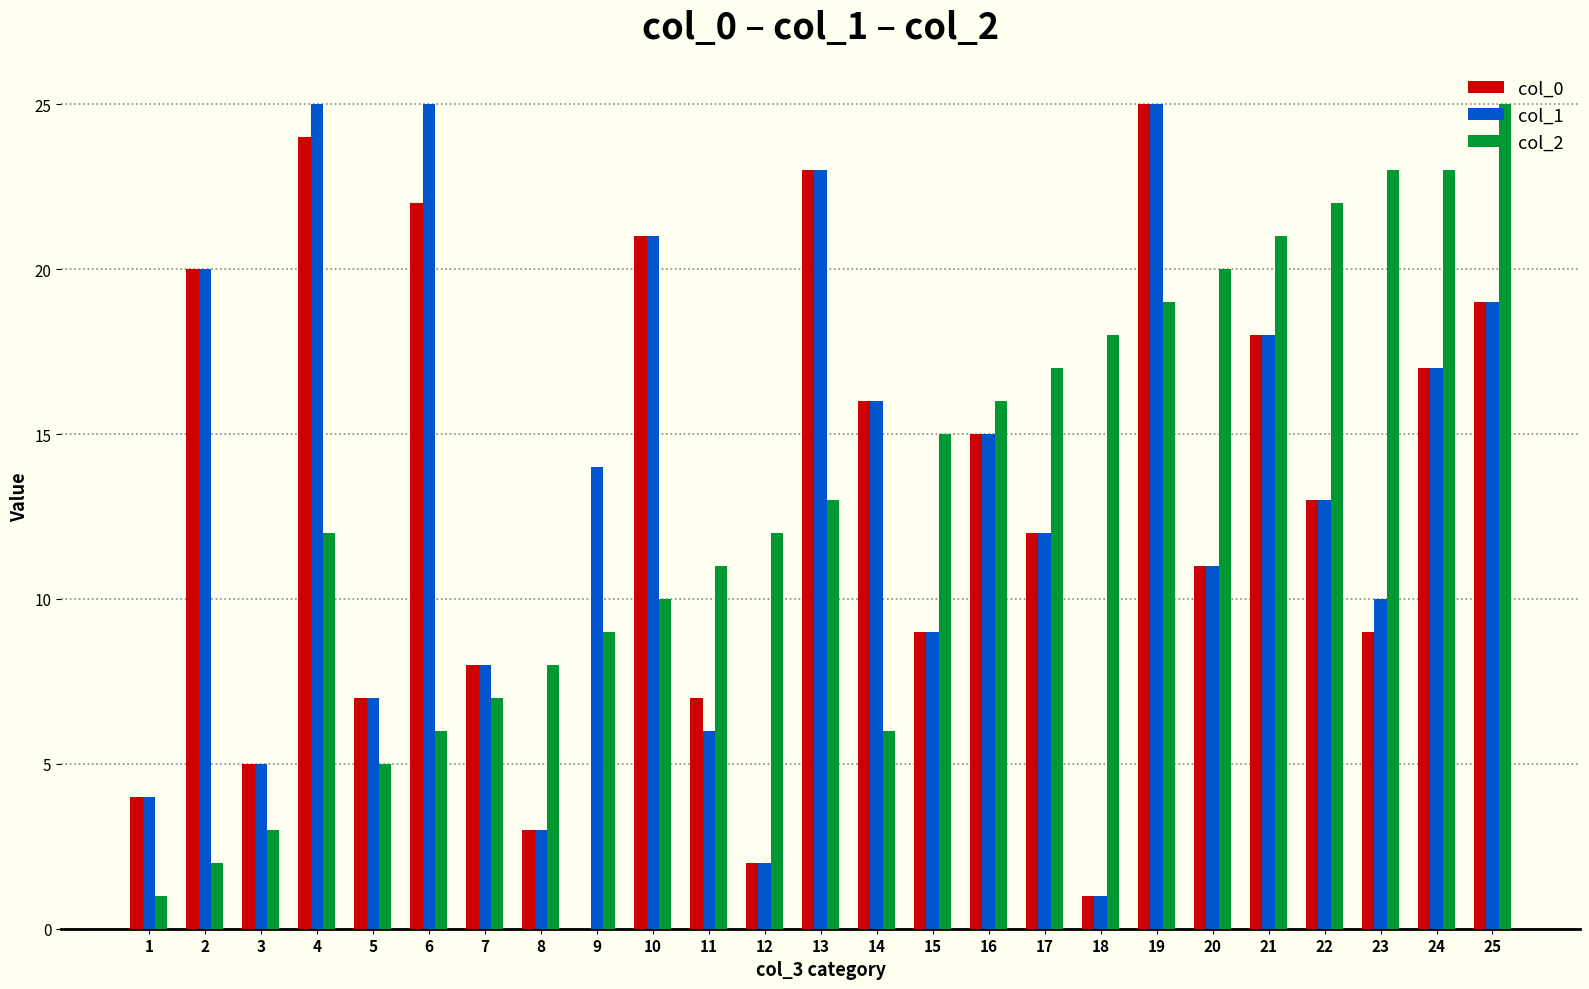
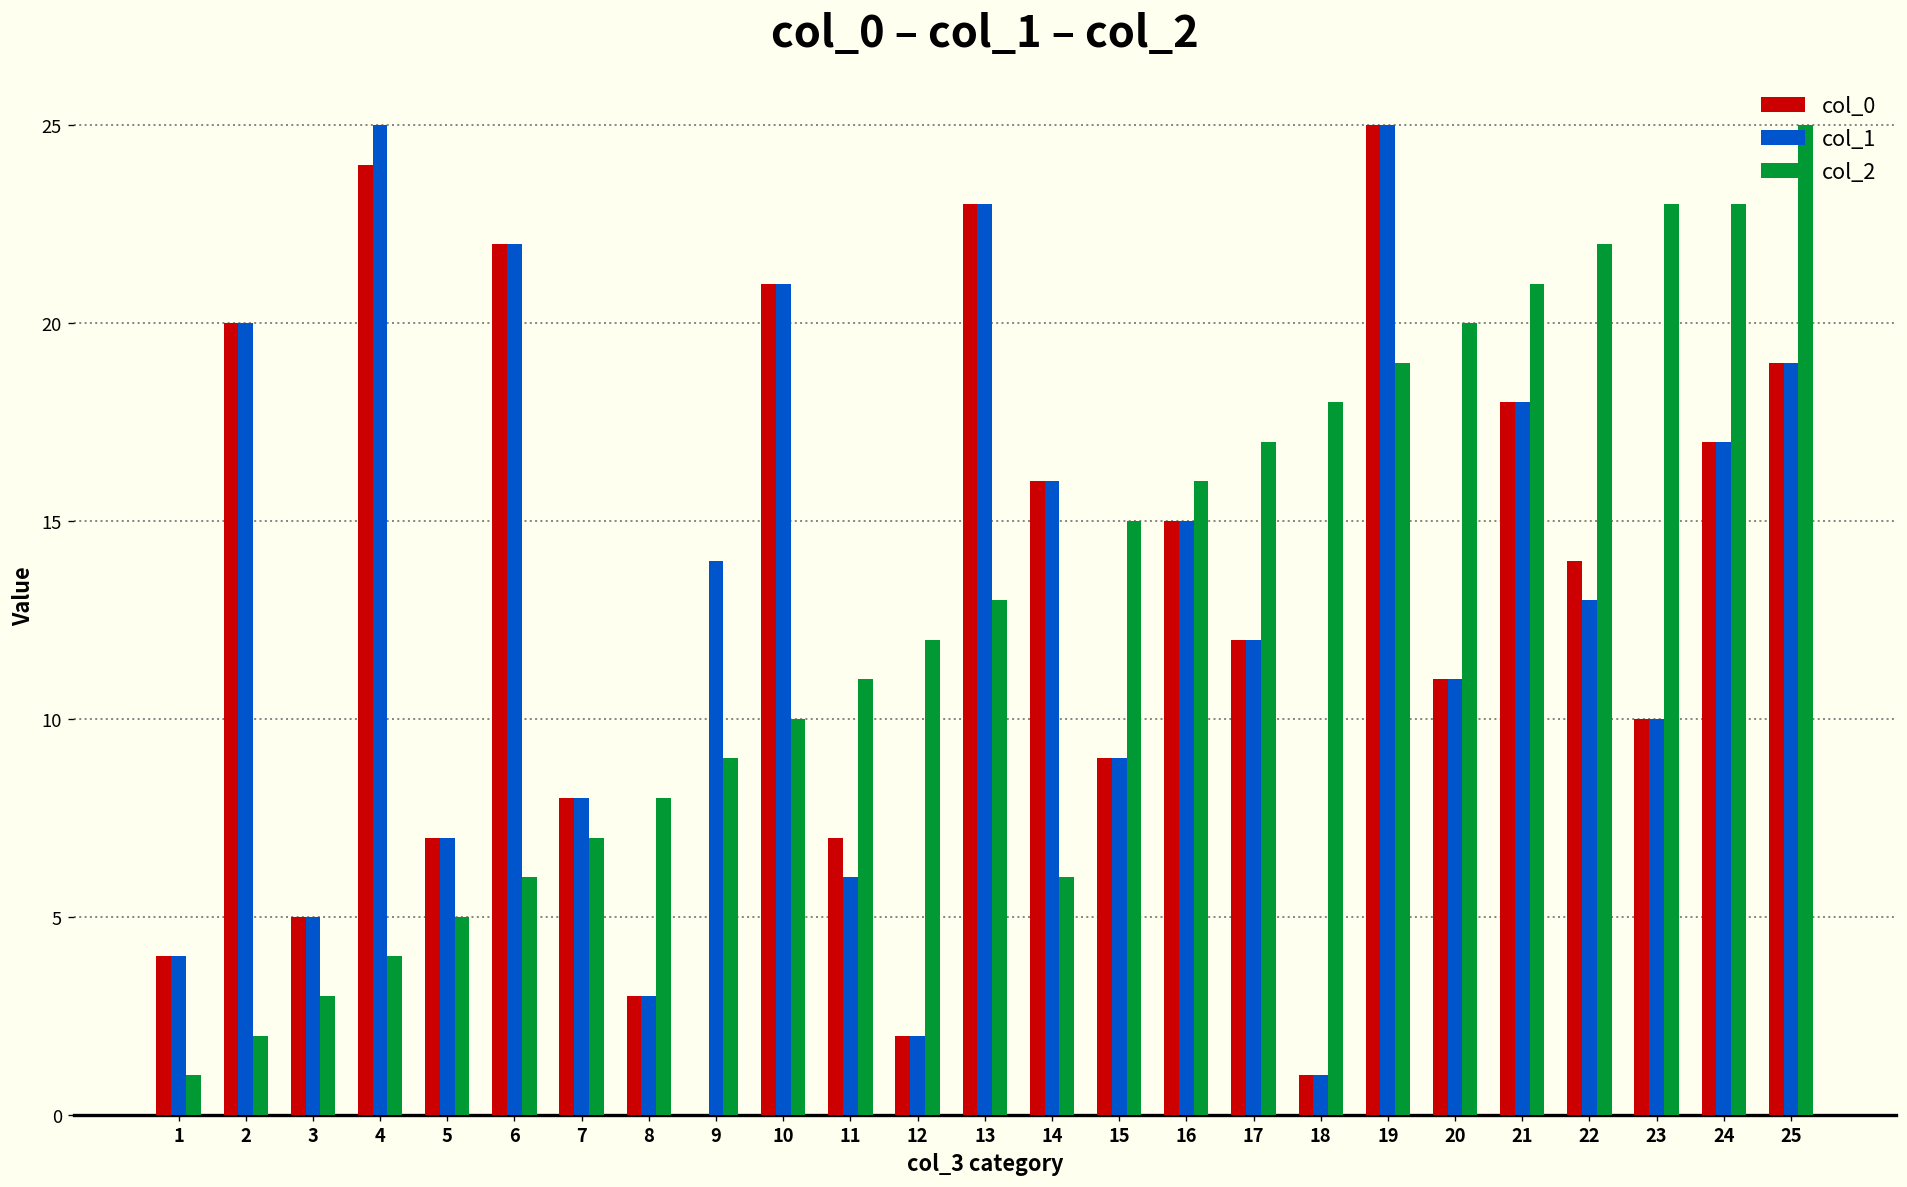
  {
    "col_0": {
      "1": 4,
      "2": 20,
      "3": 5,
      "4": 24,
      "5": 7,
      "6": 22,
      "7": 8,
      "8": 3,
      "9": 0,
      "10": 21,
      "11": 7,
      "12": 2,
      "13": 23,
      "14": 16,
      "15": 9,
      "16": 15,
      "17": 12,
      "18": 1,
      "19": 25,
      "20": 11,
      "21": 18,
-     "22": 13,
-     "23": 9,
+     "22": 14,
+     "23": 10,
      "24": 17,
      "25": 19
    },
    "col_1": {
      "1": 4,
      "2": 20,
      "3": 5,
      "4": 25,
      "5": 7,
-     "6": 25,
+     "6": 22,
      "7": 8,
      "8": 3,
      "9": 14,
      "10": 21,
      "11": 6,
      "12": 2,
      "13": 23,
      "14": 16,
      "15": 9,
      "16": 15,
      "17": 12,
      "18": 1,
      "19": 25,
      "20": 11,
      "21": 18,
      "22": 13,
      "23": 10,
      "24": 17,
      "25": 19
    },
    "col_2": {
      "1": 1,
      "2": 2,
      "3": 3,
-     "4": 12,
+     "4": 4,
      "5": 5,
      "6": 6,
      "7": 7,
      "8": 8,
      "9": 9,
      "10": 10,
      "11": 11,
      "12": 12,
      "13": 13,
      "14": 6,
      "15": 15,
      "16": 16,
      "17": 17,
      "18": 18,
      "19": 19,
      "20": 20,
      "21": 21,
      "22": 22,
      "23": 23,
      "24": 23,
      "25": 25
    }
  }
